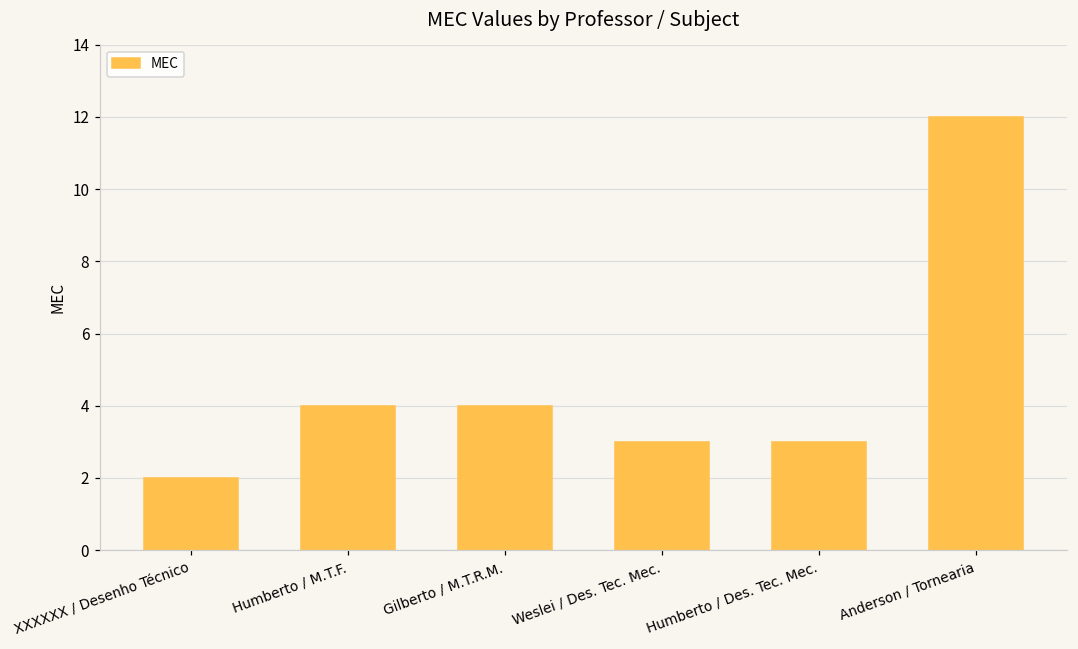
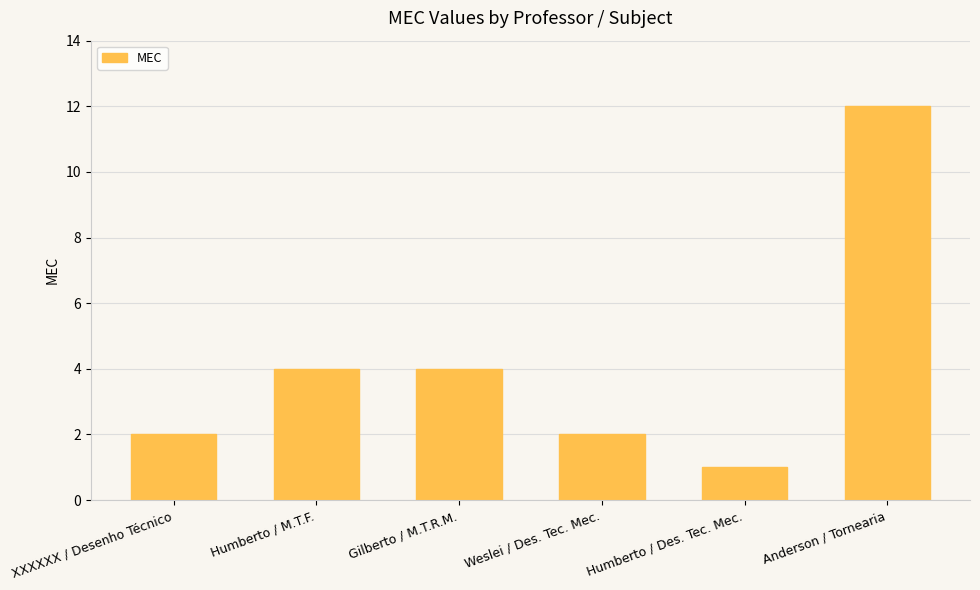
  {
    "XXXXXX / Desenho Técnico": 2,
    "Humberto / M.T.F.": 4,
    "Gilberto / M.T.R.M.": 4,
-   "Weslei / Des. Tec. Mec.": 3,
-   "Humberto / Des. Tec. Mec.": 3,
+   "Weslei / Des. Tec. Mec.": 2,
+   "Humberto / Des. Tec. Mec.": 1,
    "Anderson / Tornearia": 12
  }
